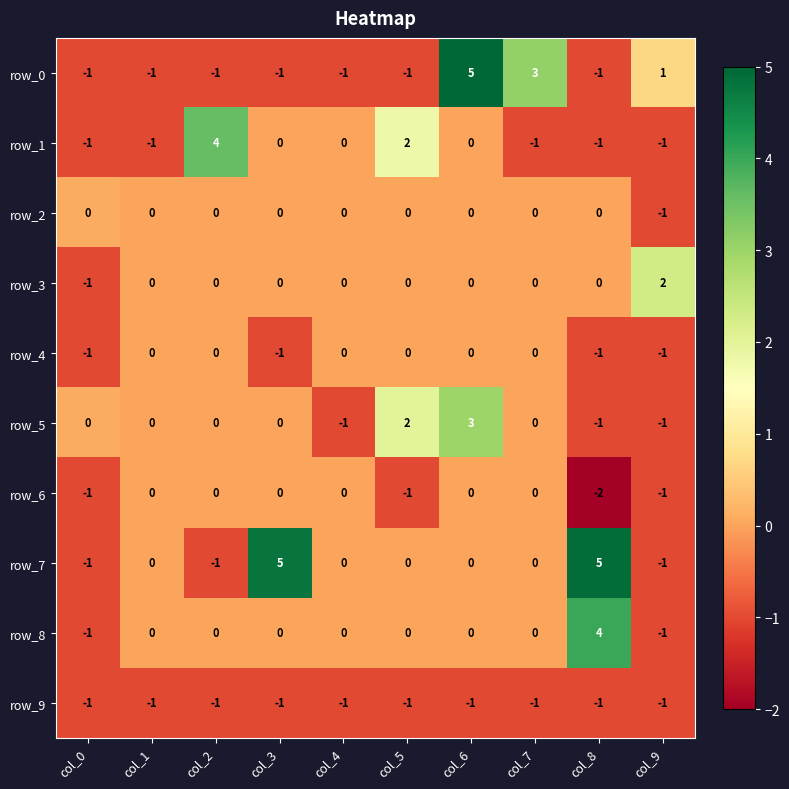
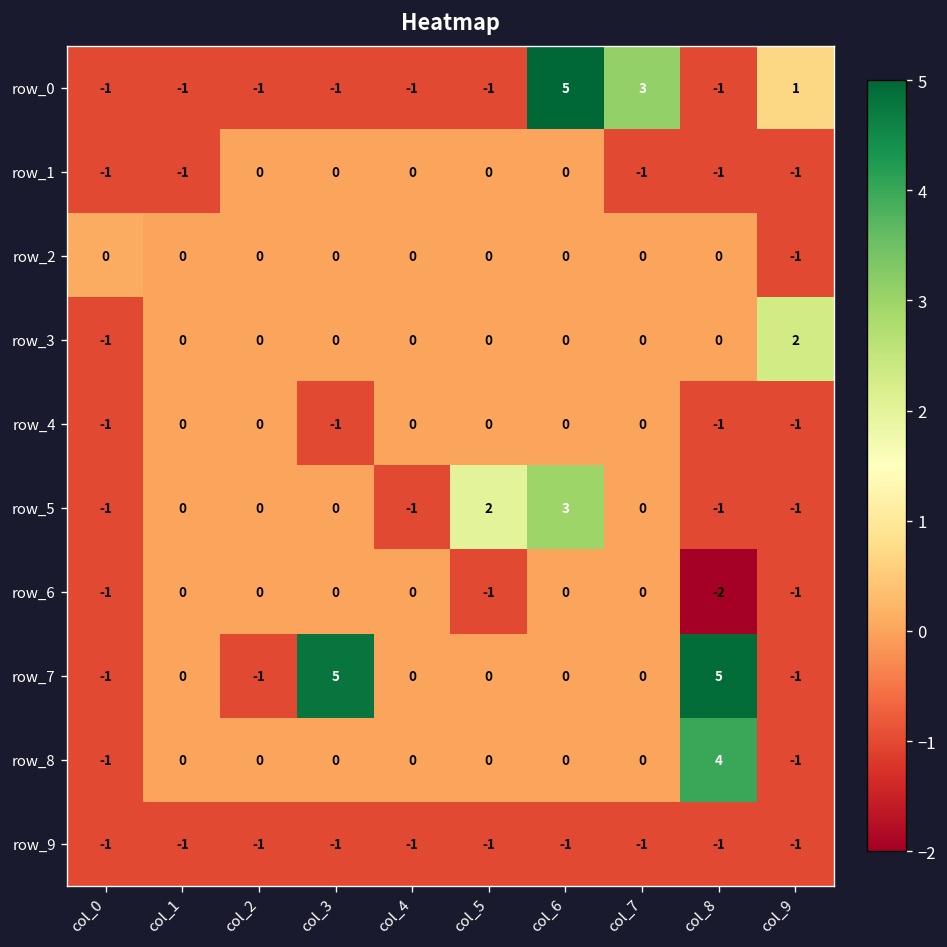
  {
    "row_0": {
      "col_0": -1,
      "col_1": -1,
      "col_2": -1,
      "col_3": -1,
      "col_4": -1,
      "col_5": -1,
      "col_6": 5,
      "col_7": 3,
      "col_8": -1,
      "col_9": 1
    },
    "row_1": {
      "col_0": -1,
      "col_1": -1,
-     "col_2": 4,
+     "col_2": 0,
      "col_3": 0,
      "col_4": 0,
-     "col_5": 2,
+     "col_5": 0,
      "col_6": 0,
      "col_7": -1,
      "col_8": -1,
      "col_9": -1
    },
    "row_2": {
      "col_0": 0,
      "col_1": 0,
      "col_2": 0,
      "col_3": 0,
      "col_4": 0,
      "col_5": 0,
      "col_6": 0,
      "col_7": 0,
      "col_8": 0,
      "col_9": -1
    },
    "row_3": {
      "col_0": -1,
      "col_1": 0,
      "col_2": 0,
      "col_3": 0,
      "col_4": 0,
      "col_5": 0,
      "col_6": 0,
      "col_7": 0,
      "col_8": 0,
      "col_9": 2
    },
    "row_4": {
      "col_0": -1,
      "col_1": 0,
      "col_2": 0,
      "col_3": -1,
      "col_4": 0,
      "col_5": 0,
      "col_6": 0,
      "col_7": 0,
      "col_8": -1,
      "col_9": -1
    },
    "row_5": {
-     "col_0": 0,
+     "col_0": -1,
      "col_1": 0,
      "col_2": 0,
      "col_3": 0,
      "col_4": -1,
      "col_5": 2,
      "col_6": 3,
      "col_7": 0,
      "col_8": -1,
      "col_9": -1
    },
    "row_6": {
      "col_0": -1,
      "col_1": 0,
      "col_2": 0,
      "col_3": 0,
      "col_4": 0,
      "col_5": -1,
      "col_6": 0,
      "col_7": 0,
      "col_8": -2,
      "col_9": -1
    },
    "row_7": {
      "col_0": -1,
      "col_1": 0,
      "col_2": -1,
      "col_3": 5,
      "col_4": 0,
      "col_5": 0,
      "col_6": 0,
      "col_7": 0,
      "col_8": 5,
      "col_9": -1
    },
    "row_8": {
      "col_0": -1,
      "col_1": 0,
      "col_2": 0,
      "col_3": 0,
      "col_4": 0,
      "col_5": 0,
      "col_6": 0,
      "col_7": 0,
      "col_8": 4,
      "col_9": -1
    },
    "row_9": {
      "col_0": -1,
      "col_1": -1,
      "col_2": -1,
      "col_3": -1,
      "col_4": -1,
      "col_5": -1,
      "col_6": -1,
      "col_7": -1,
      "col_8": -1,
      "col_9": -1
    }
  }
